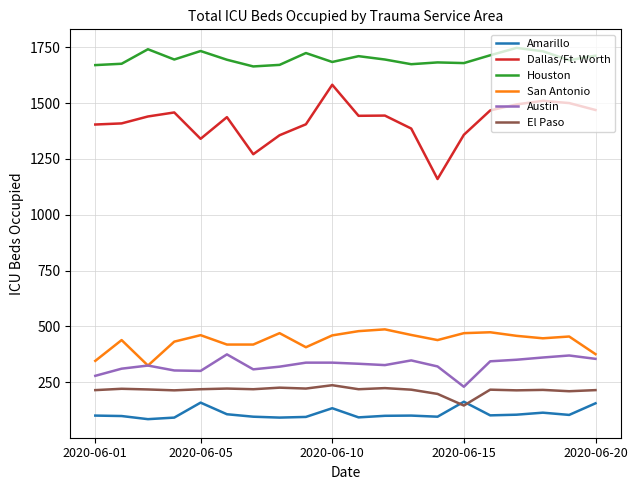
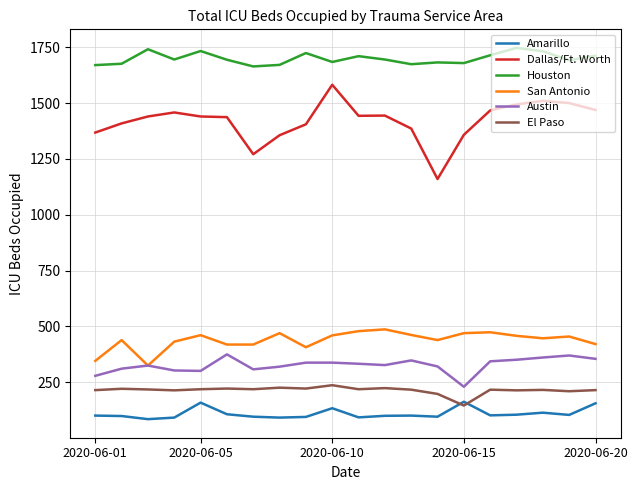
  {
    "Amarillo": {
      "2020-06-01": 100,
      "2020-06-05": 160,
      "2020-06-10": 130,
      "2020-06-15": 160,
      "2020-06-20": 160
    },
    "Dallas/Ft. Worth": {
-     "2020-06-01": 1400,
-     "2020-06-05": 1340,
+     "2020-06-01": 1370,
+     "2020-06-05": 1440,
      "2020-06-10": 1580,
      "2020-06-15": 1360
    },
    "Houston": {
      "2020-06-01": 1670,
      "2020-06-05": 1730,
      "2020-06-10": 1680,
      "2020-06-15": 1680
    },
    "San Antonio": {
      "2020-06-01": 350,
      "2020-06-05": 460,
      "2020-06-10": 460,
      "2020-06-15": 470,
-     "2020-06-20": 380
+     "2020-06-20": 420
    },
    "Austin": {
      "2020-06-01": 280,
      "2020-06-05": 300,
      "2020-06-10": 340,
      "2020-06-15": 230,
      "2020-06-20": 360
    },
    "El Paso": {
      "2020-06-01": 220,
      "2020-06-05": 220,
      "2020-06-10": 240,
      "2020-06-15": 150,
      "2020-06-20": 220
    }
  }
